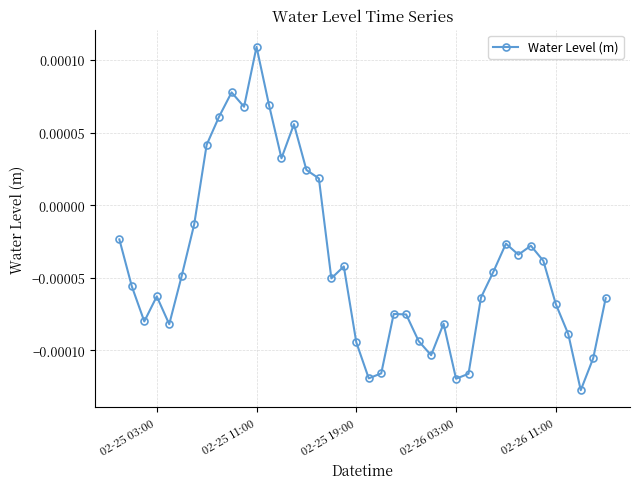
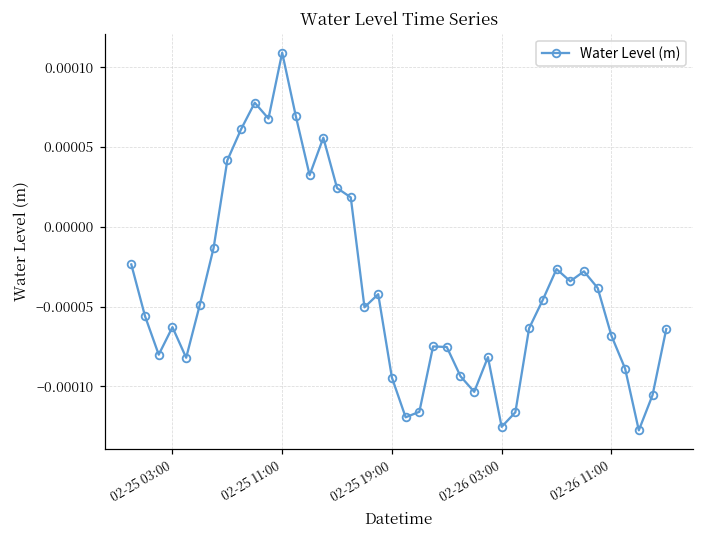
  {
    "02-25 03:00": -0.000063,
    "02-25 11:00": 0.000109,
    "02-25 19:00": -0.000095,
-   "02-26 03:00": -0.000120,
+   "02-26 03:00": -0.000125,
    "02-26 11:00": -0.000068
  }
